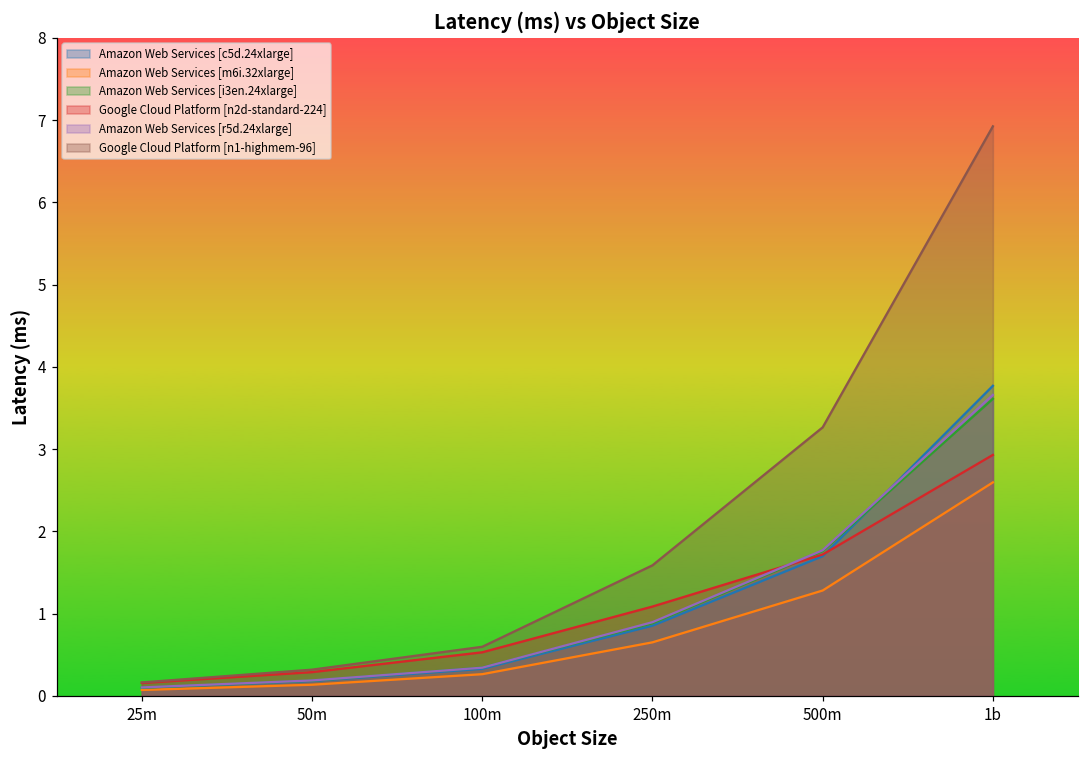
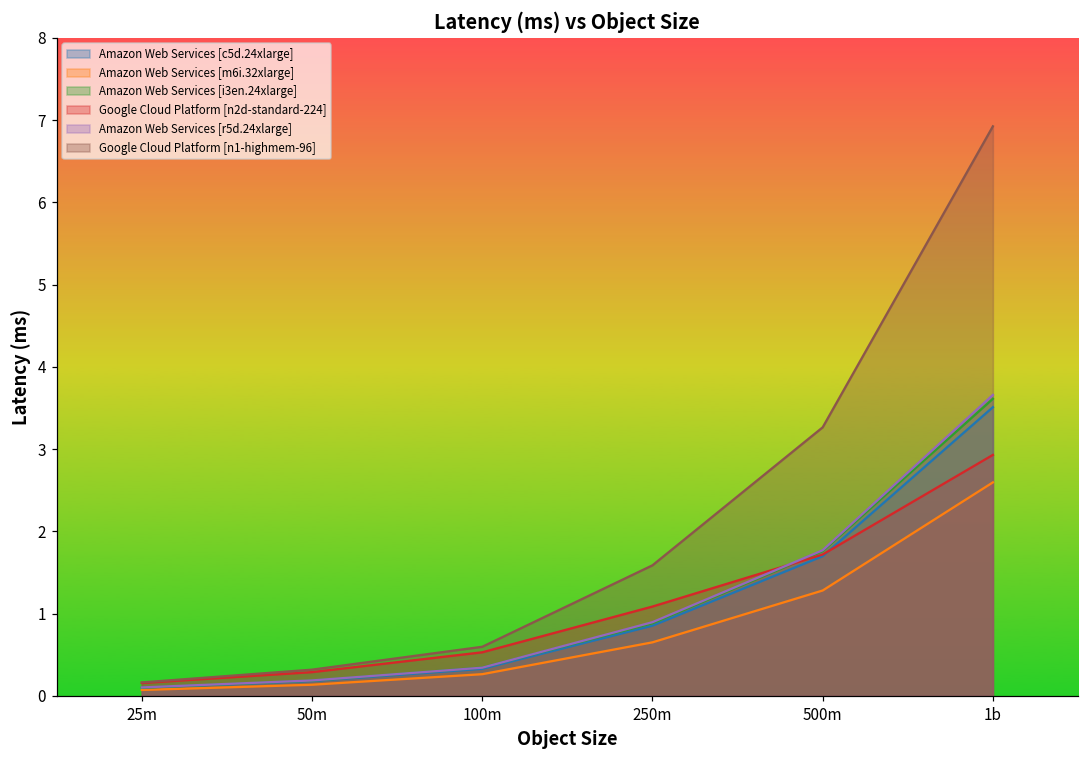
  {
    "Amazon Web Services [c5d.24xlarge]": {
-     "1b": 3.8
+     "1b": 3.5
    },
    "Amazon Web Services [i3en.24xlarge]": {
      "1b": 3.6
    },
    "Amazon Web Services [r5d.24xlarge]": {
      "1b": 3.7
    }
  }
